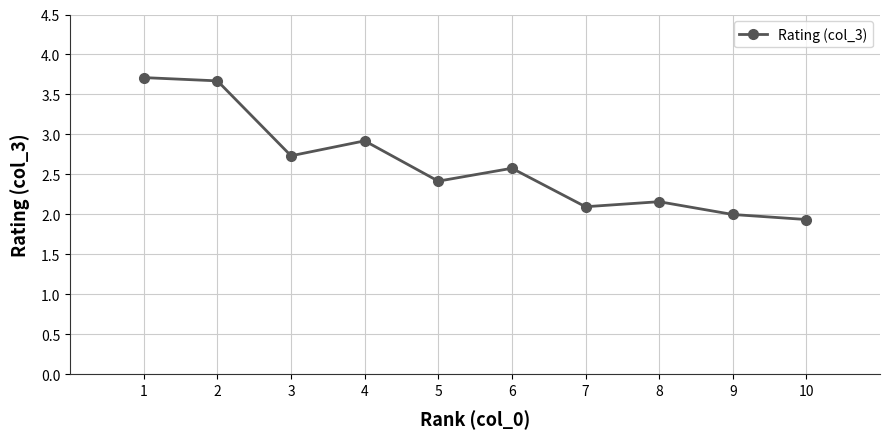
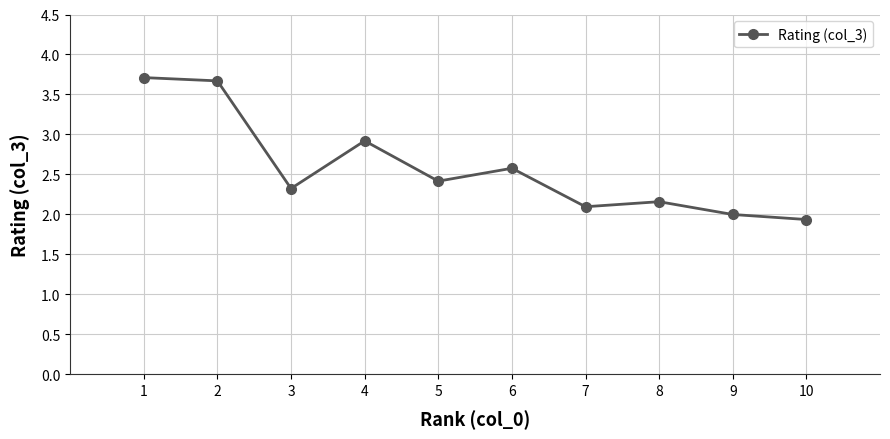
  {
    "1": 3.7,
    "2": 3.7,
-   "3": 2.7,
+   "3": 2.3,
    "4": 2.9,
    "5": 2.4,
    "6": 2.6,
    "7": 2.1,
    "8": 2.2,
    "9": 2.0,
    "10": 1.9
  }
